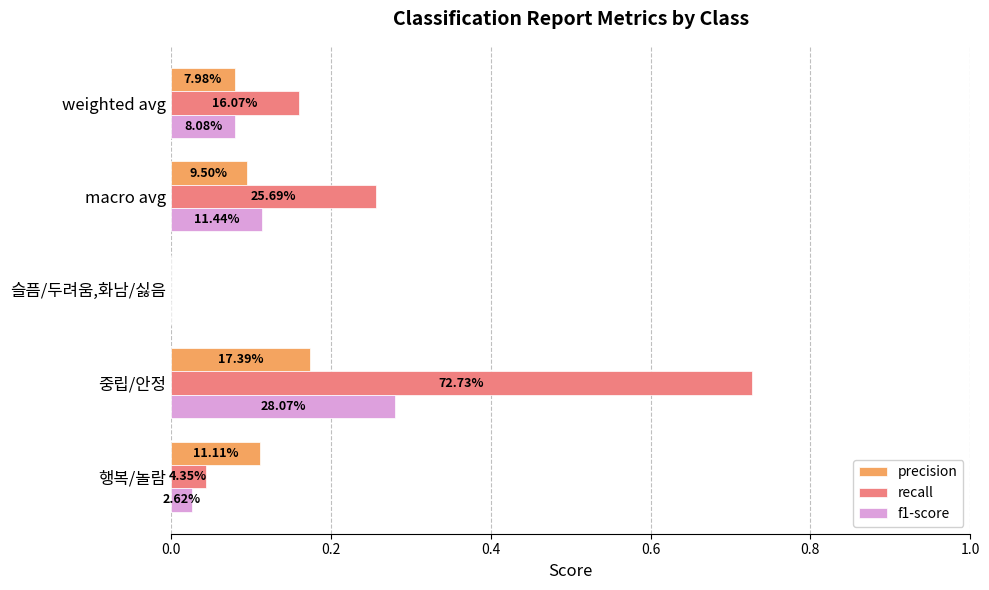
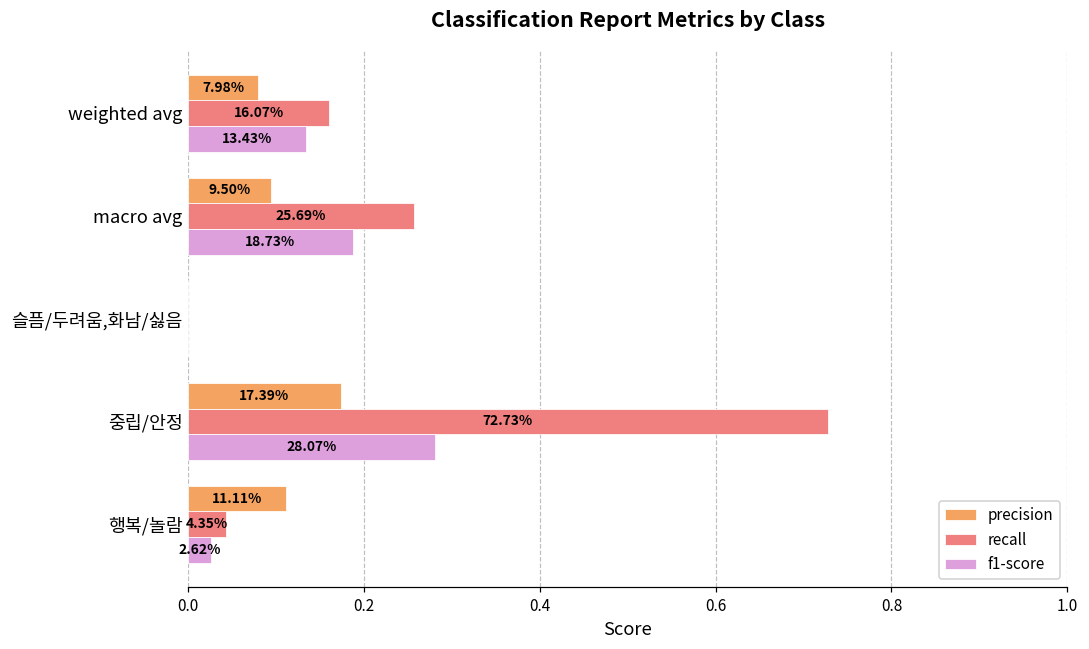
  {
    "f1-score": {
-     "weighted avg": "8.08%",
-     "macro avg": "11.44%",
+     "weighted avg": "13.43%",
+     "macro avg": "18.73%",
      "중립/안정": "28.07%",
      "행복/놀람": "2.62%"
    }
  }
